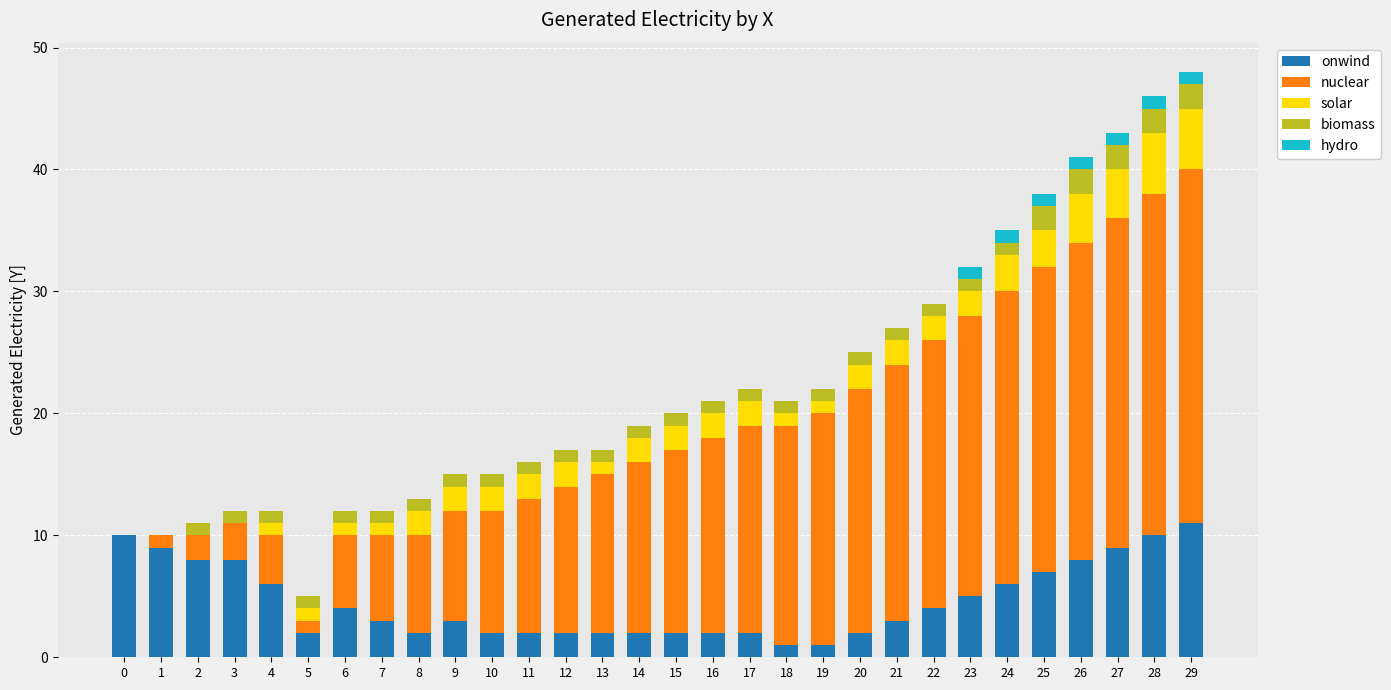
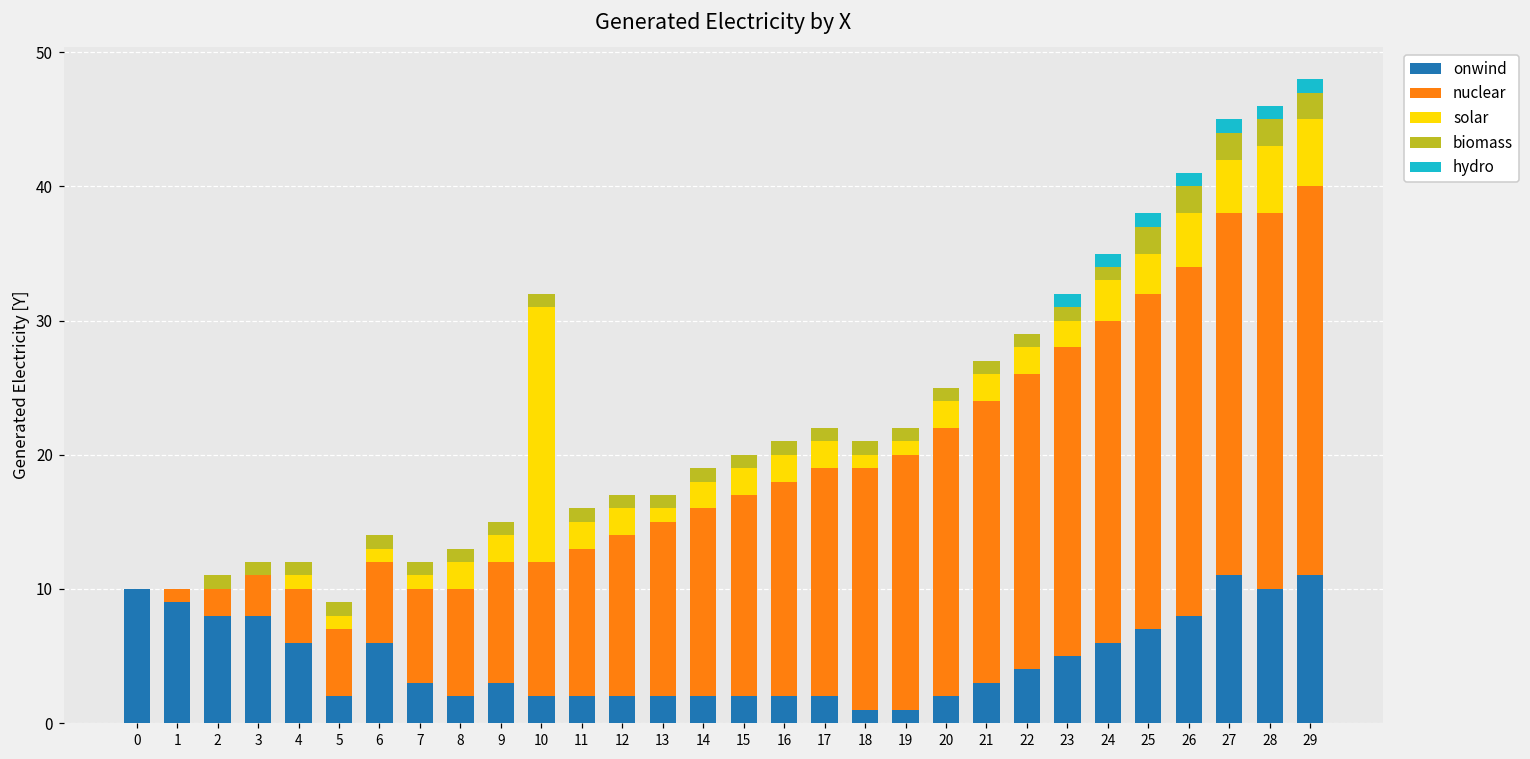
  {
    "onwind": {
      "0": 10,
      "1": 9,
      "2": 8,
      "3": 8,
      "4": 6,
      "5": 2,
-     "6": 4,
+     "6": 6,
      "7": 3,
      "8": 2,
      "9": 3,
      "10": 2,
      "11": 2,
      "12": 2,
      "13": 2,
      "14": 2,
      "15": 2,
      "16": 2,
      "17": 2,
      "18": 1,
      "19": 1,
      "20": 2,
      "21": 3,
      "22": 4,
      "23": 5,
      "24": 6,
      "25": 7,
      "26": 8,
-     "27": 9,
+     "27": 11,
      "28": 10,
      "29": 11
    },
    "nuclear": {
      "0": 0,
      "1": 1,
      "2": 2,
      "3": 3,
      "4": 4,
-     "5": 1,
+     "5": 5,
      "6": 6,
      "7": 7,
      "8": 8,
      "9": 9,
      "10": 10,
      "11": 11,
      "12": 12,
      "13": 13,
      "14": 14,
      "15": 15,
      "16": 16,
      "17": 17,
      "18": 18,
      "19": 19,
      "20": 20,
      "21": 21,
      "22": 22,
      "23": 23,
      "24": 24,
      "25": 25,
      "26": 26,
      "27": 27,
      "28": 28,
      "29": 29
    },
    "solar": {
      "0": 0,
      "1": 0,
      "2": 0,
      "3": 0,
      "4": 1,
      "5": 1,
      "6": 1,
      "7": 1,
      "8": 2,
      "9": 2,
-     "10": 2,
+     "10": 19,
      "11": 2,
      "12": 2,
      "13": 1,
      "14": 2,
      "15": 2,
      "16": 2,
      "17": 2,
      "18": 1,
      "19": 1,
      "20": 2,
      "21": 2,
      "22": 2,
      "23": 2,
      "24": 3,
      "25": 3,
      "26": 4,
      "27": 4,
      "28": 5,
      "29": 5
    },
    "biomass": {
      "0": 0,
      "1": 0,
      "2": 1,
      "3": 1,
      "4": 1,
      "5": 1,
      "6": 1,
      "7": 1,
      "8": 1,
      "9": 1,
      "10": 1,
      "11": 1,
      "12": 1,
      "13": 1,
      "14": 1,
      "15": 1,
      "16": 1,
      "17": 1,
      "18": 1,
      "19": 1,
      "20": 1,
      "21": 1,
      "22": 1,
      "23": 1,
      "24": 1,
      "25": 2,
      "26": 2,
      "27": 2,
      "28": 2,
      "29": 2
    },
    "hydro": {
      "0": 0,
      "1": 0,
      "2": 0,
      "3": 0,
      "4": 0,
      "5": 0,
      "6": 0,
      "7": 0,
      "8": 0,
      "9": 0,
      "10": 0,
      "11": 0,
      "12": 0,
      "13": 0,
      "14": 0,
      "15": 0,
      "16": 0,
      "17": 0,
      "18": 0,
      "19": 0,
      "20": 0,
      "21": 0,
      "22": 0,
      "23": 1,
      "24": 1,
      "25": 1,
      "26": 1,
      "27": 1,
      "28": 1,
      "29": 1
    }
  }
